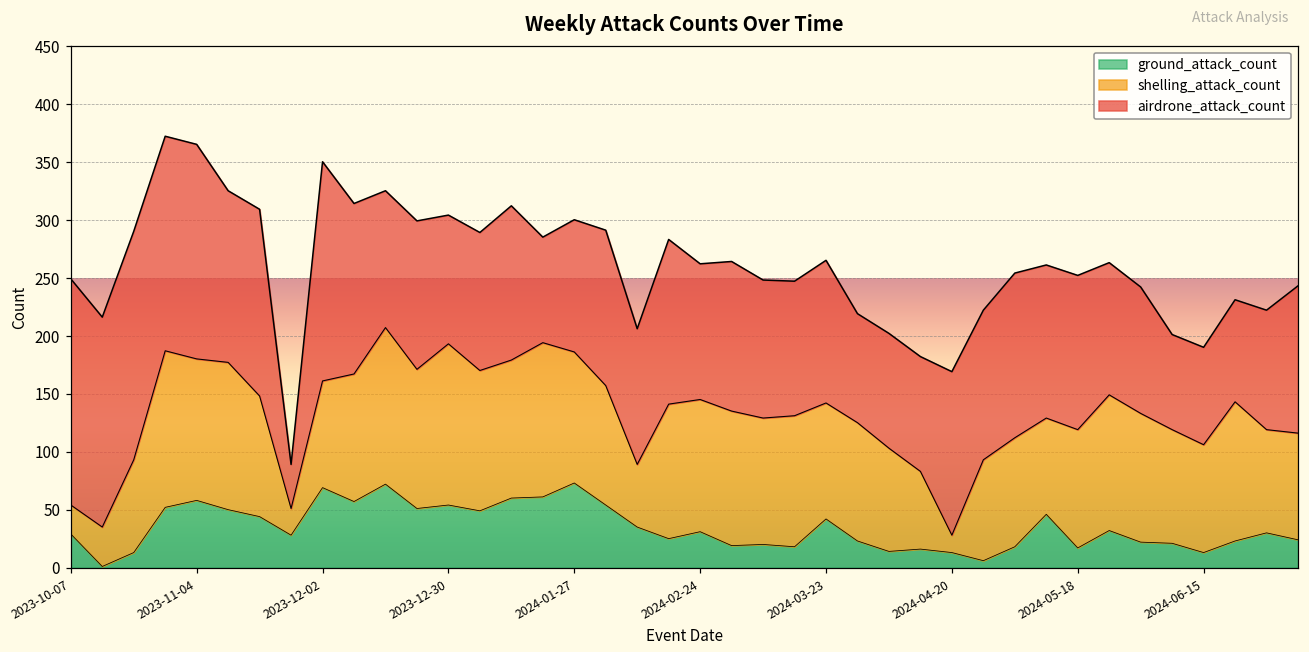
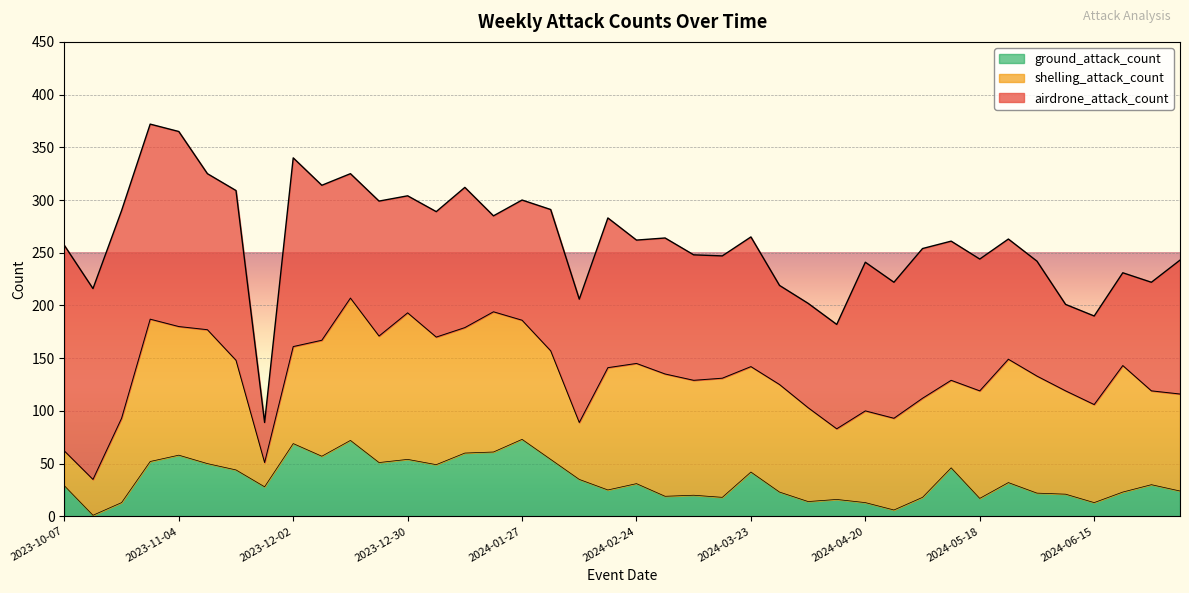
  {
    "ground_attack_count": {
      "2023-10-07": 29,
      "2023-11-04": 58,
      "2023-12-02": 69,
      "2023-12-30": 54,
      "2024-01-27": 73,
      "2024-02-24": 31,
      "2024-03-23": 42,
      "2024-04-20": 13,
      "2024-05-18": 17,
      "2024-06-15": 13
    },
    "shelling_attack_count": {
-     "2023-10-07": 25,
+     "2023-10-07": 33,
      "2023-11-04": 122,
      "2023-12-02": 92,
      "2023-12-30": 139,
      "2024-01-27": 113,
      "2024-02-24": 114,
      "2024-03-23": 100,
-     "2024-04-20": 15,
+     "2024-04-20": 87,
      "2024-05-18": 102,
      "2024-06-15": 93
    },
    "airdrone_attack_count": {
      "2023-10-07": 195,
      "2023-11-04": 185,
-     "2023-12-02": 189,
+     "2023-12-02": 179,
      "2023-12-30": 111,
      "2024-01-27": 114,
      "2024-02-24": 117,
      "2024-03-23": 123,
      "2024-04-20": 141,
-     "2024-05-18": 133,
+     "2024-05-18": 125,
      "2024-06-15": 84
    }
  }
